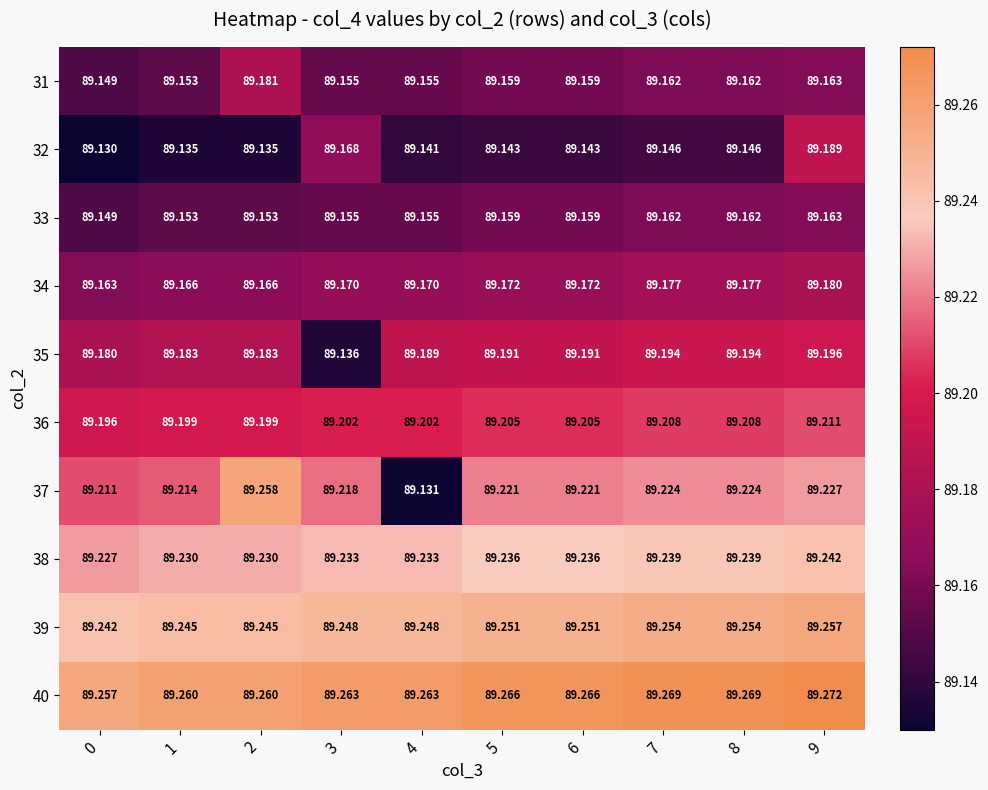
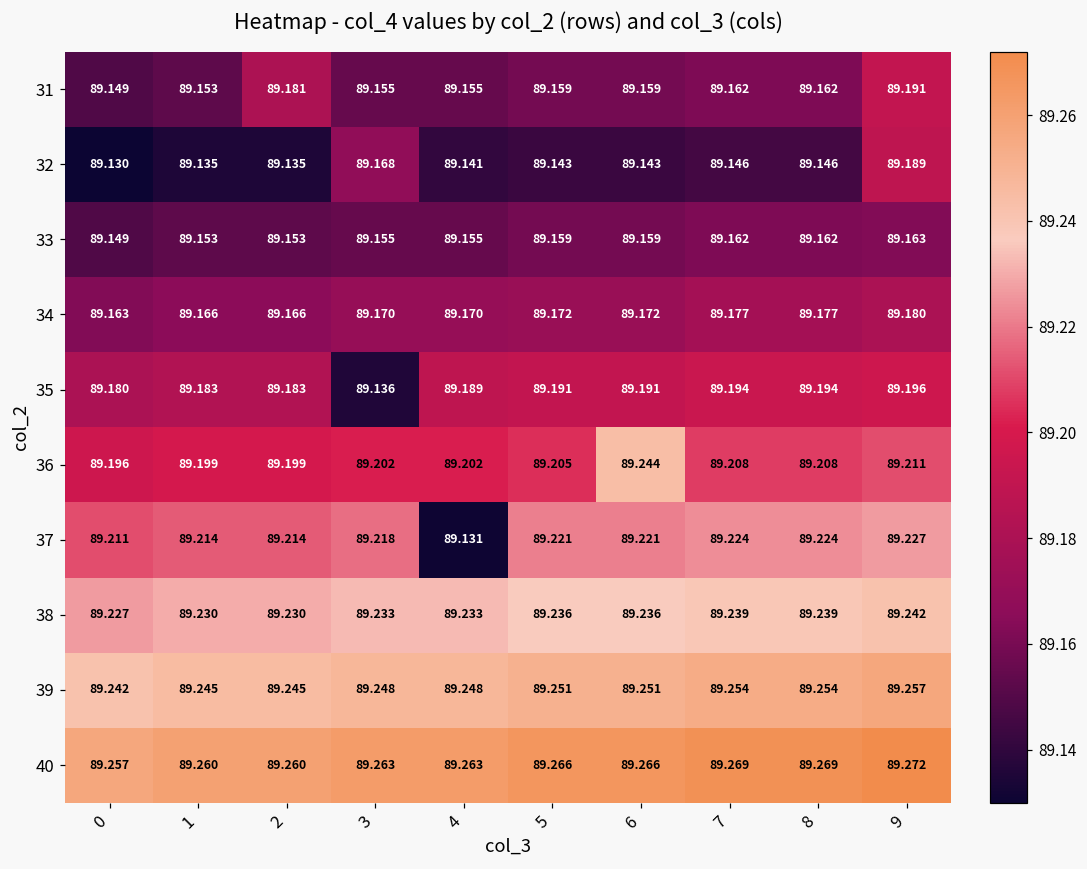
  {
    "31": {
      "0": 89.149,
      "1": 89.153,
      "2": 89.181,
      "3": 89.155,
      "4": 89.155,
      "5": 89.159,
      "6": 89.159,
      "7": 89.162,
      "8": 89.162,
-     "9": 89.163
+     "9": 89.191
    },
    "32": {
      "0": 89.130,
      "1": 89.135,
      "2": 89.135,
      "3": 89.168,
      "4": 89.141,
      "5": 89.143,
      "6": 89.143,
      "7": 89.146,
      "8": 89.146,
      "9": 89.189
    },
    "33": {
      "0": 89.149,
      "1": 89.153,
      "2": 89.153,
      "3": 89.155,
      "4": 89.155,
      "5": 89.159,
      "6": 89.159,
      "7": 89.162,
      "8": 89.162,
      "9": 89.163
    },
    "34": {
      "0": 89.163,
      "1": 89.166,
      "2": 89.166,
      "3": 89.170,
      "4": 89.170,
      "5": 89.172,
      "6": 89.172,
      "7": 89.177,
      "8": 89.177,
      "9": 89.180
    },
    "35": {
      "0": 89.180,
      "1": 89.183,
      "2": 89.183,
      "3": 89.136,
      "4": 89.189,
      "5": 89.191,
      "6": 89.191,
      "7": 89.194,
      "8": 89.194,
      "9": 89.196
    },
    "36": {
      "0": 89.196,
      "1": 89.199,
      "2": 89.199,
      "3": 89.202,
      "4": 89.202,
      "5": 89.205,
-     "6": 89.205,
+     "6": 89.244,
      "7": 89.208,
      "8": 89.208,
      "9": 89.211
    },
    "37": {
      "0": 89.211,
      "1": 89.214,
-     "2": 89.258,
+     "2": 89.214,
      "3": 89.218,
      "4": 89.131,
      "5": 89.221,
      "6": 89.221,
      "7": 89.224,
      "8": 89.224,
      "9": 89.227
    },
    "38": {
      "0": 89.227,
      "1": 89.230,
      "2": 89.230,
      "3": 89.233,
      "4": 89.233,
      "5": 89.236,
      "6": 89.236,
      "7": 89.239,
      "8": 89.239,
      "9": 89.242
    },
    "39": {
      "0": 89.242,
      "1": 89.245,
      "2": 89.245,
      "3": 89.248,
      "4": 89.248,
      "5": 89.251,
      "6": 89.251,
      "7": 89.254,
      "8": 89.254,
      "9": 89.257
    },
    "40": {
      "0": 89.257,
      "1": 89.260,
      "2": 89.260,
      "3": 89.263,
      "4": 89.263,
      "5": 89.266,
      "6": 89.266,
      "7": 89.269,
      "8": 89.269,
      "9": 89.272
    }
  }
